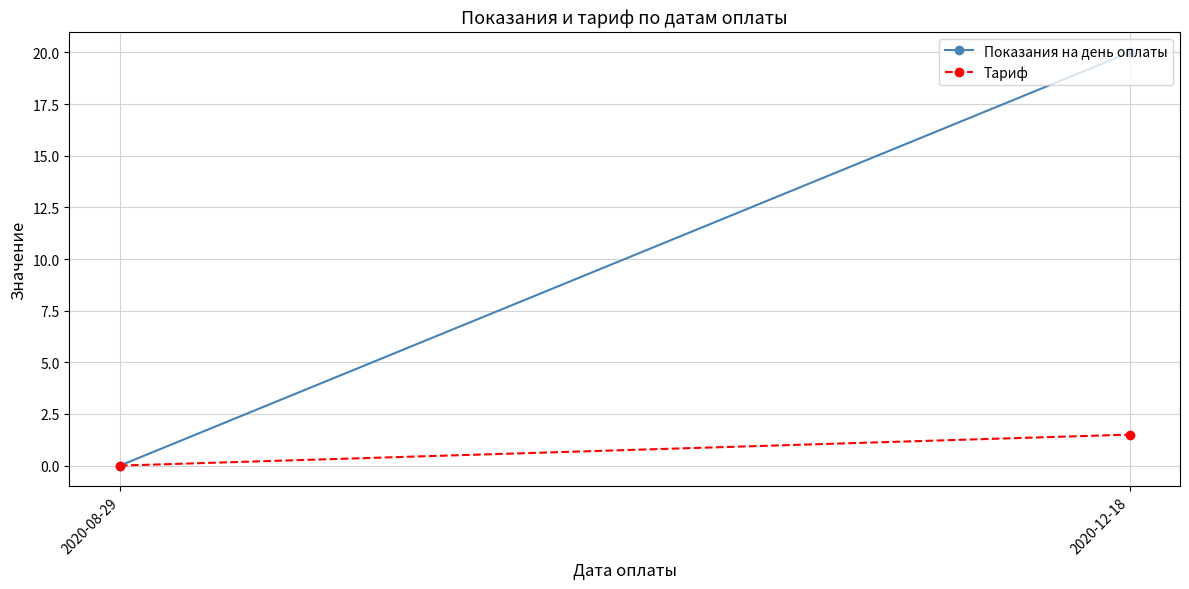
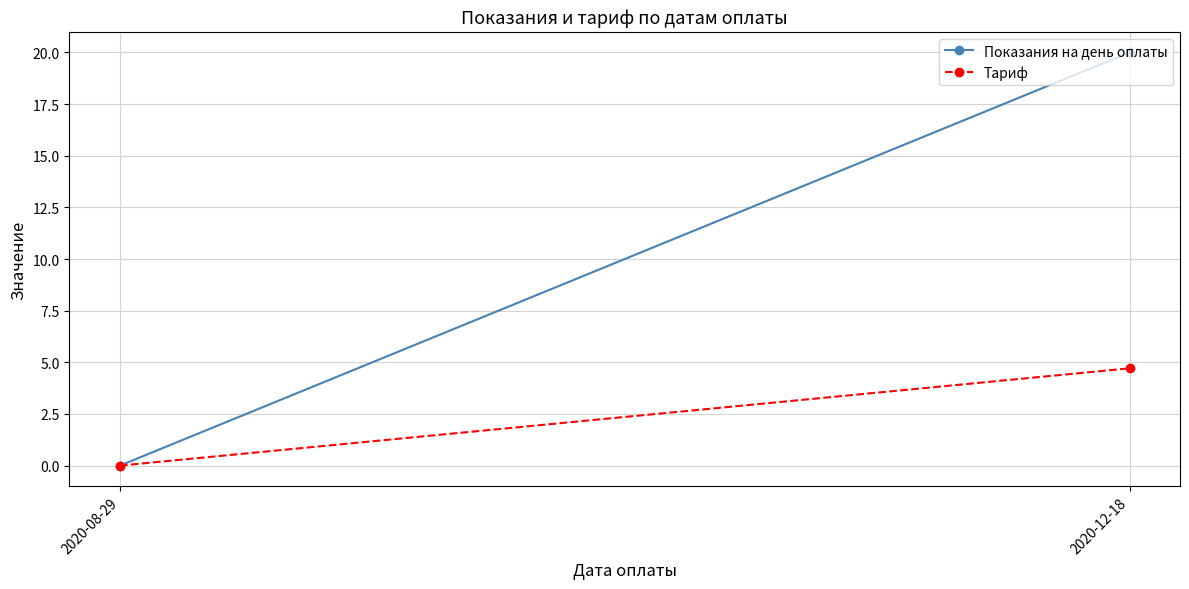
  {
    "Тариф": {
-     "2020-12-18": 1.5
+     "2020-12-18": 4.7
    }
  }
